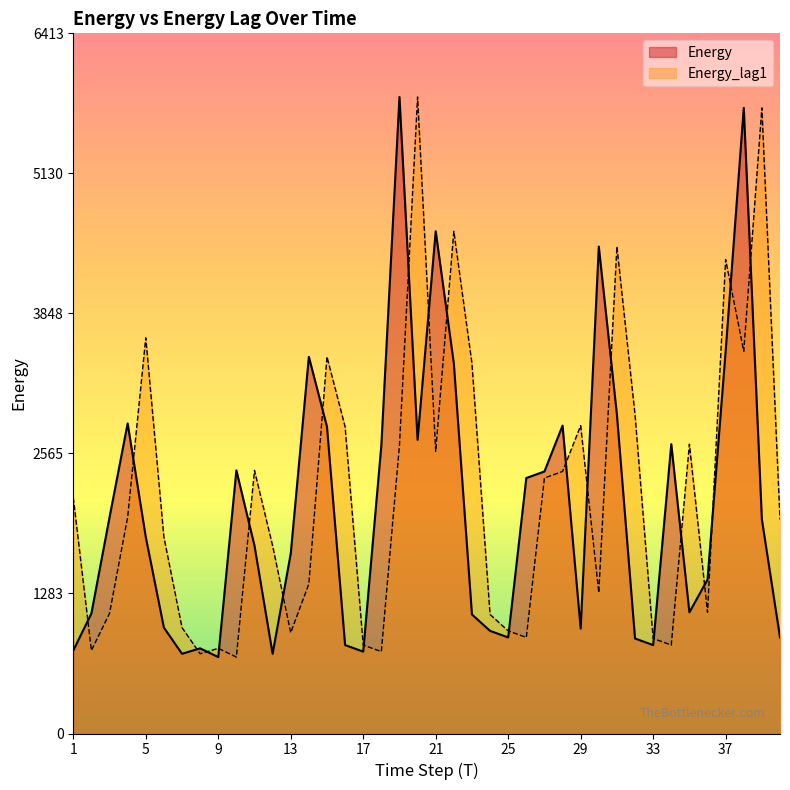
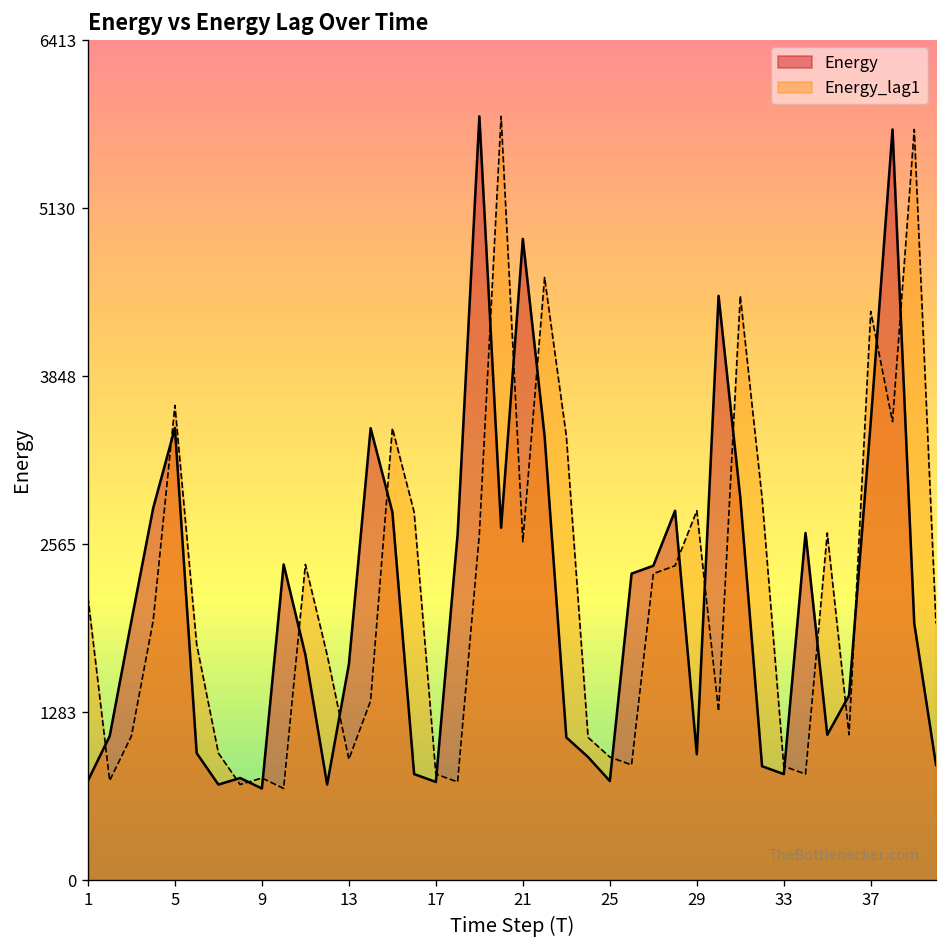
  {
    "Energy": {
      "1": 760,
-     "5": 1800,
+     "5": 3450,
      "9": 700,
      "13": 1650,
      "17": 750,
-     "21": 4600,
-     "25": 880,
+     "21": 4900,
+     "25": 760,
      "29": 960,
      "33": 810,
      "37": 3500
    },
    "Energy_lag1": {
      "1": 2160,
      "5": 3620,
      "9": 780,
      "13": 920,
      "17": 810,
      "21": 2580,
      "25": 940,
      "29": 2820,
      "33": 870,
      "37": 4340
    }
  }
